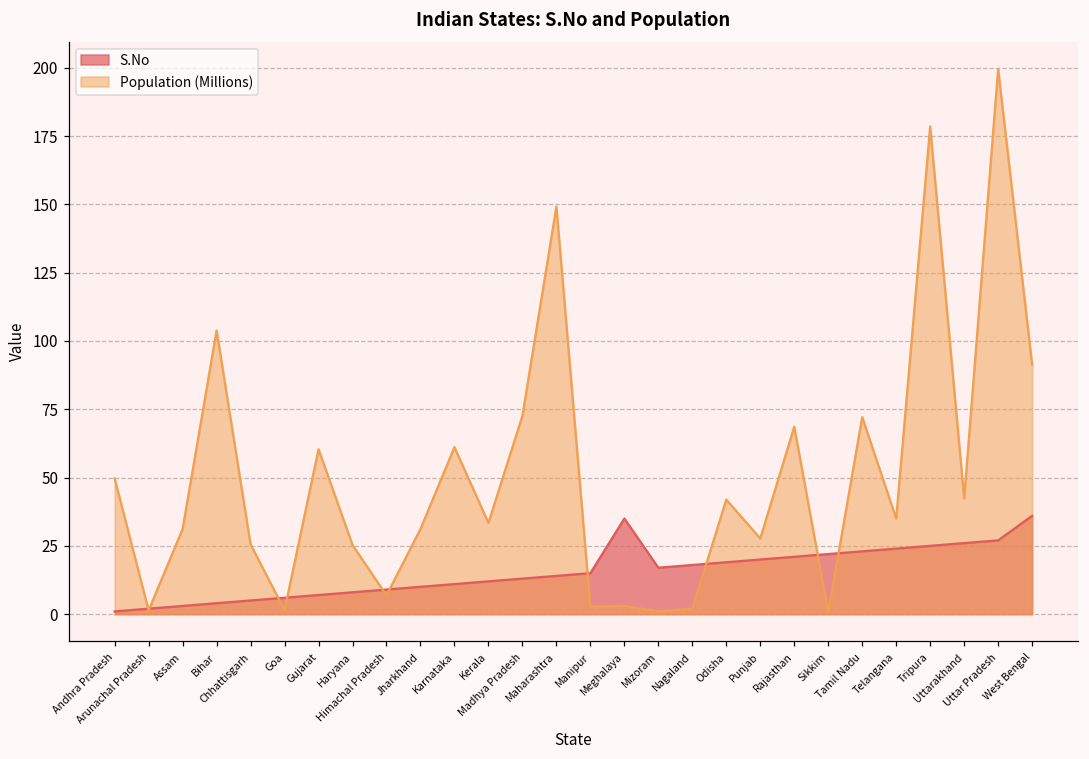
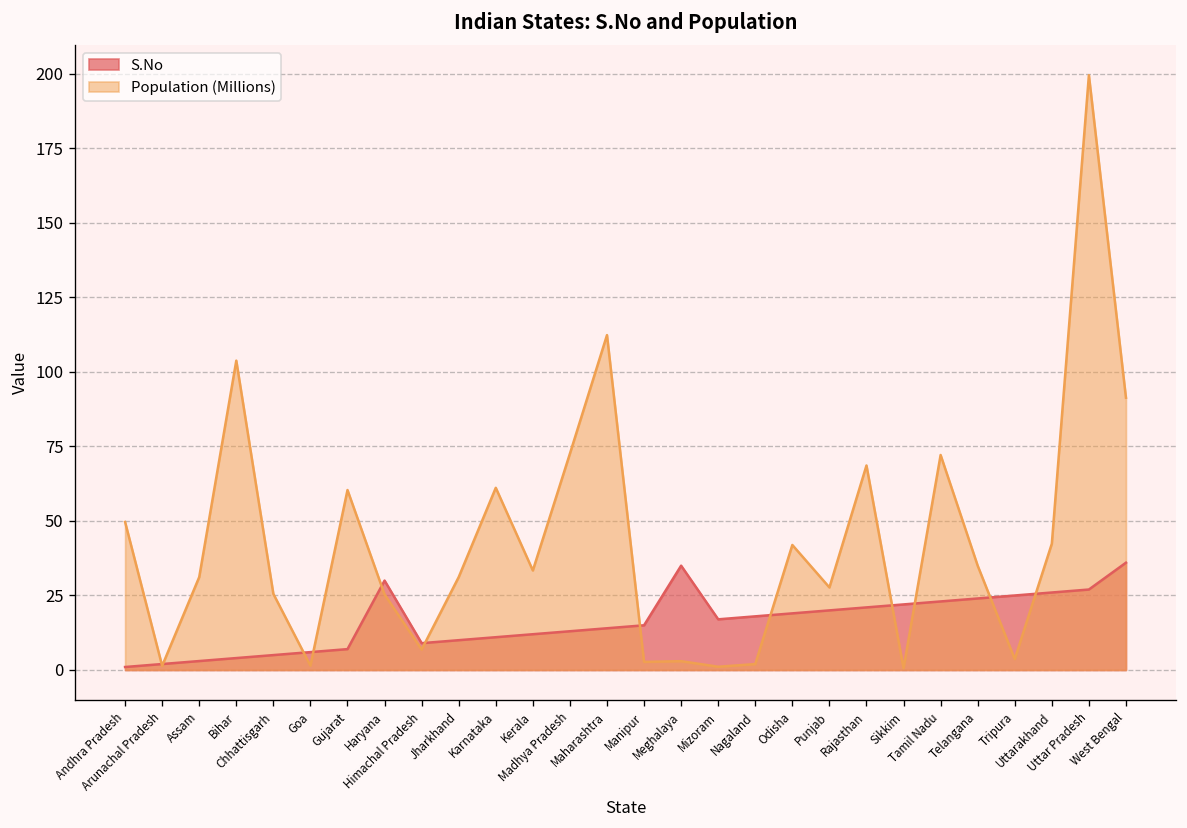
  {
    "S.No": {
      "Andhra Pradesh": 1,
      "Assam": 3,
      "Bihar": 4,
      "Chhattisgarh": 5,
      "Goa": 6,
      "Gujarat": 7,
-     "Haryana": 8,
+     "Haryana": 30,
      "Himachal Pradesh": 9,
      "Jharkhand": 10,
      "Karnataka": 11,
      "Kerala": 12,
      "Madhya Pradesh": 13,
      "Maharashtra": 14,
      "Manipur": 15,
      "Meghalaya": 35,
      "Mizoram": 17,
      "Nagaland": 18,
      "Odisha": 19,
      "Punjab": 20,
      "Rajasthan": 21,
      "Sikkim": 22,
      "Tamil Nadu": 23,
      "Telangana": 24,
      "Tripura": 25,
      "Uttarakhand": 26,
      "Uttar Pradesh": 27,
      "West Bengal": 36
    },
    "Population (Millions)": {
      "Andhra Pradesh": 50,
      "Assam": 31,
      "Bihar": 104,
      "Chhattisgarh": 26,
      "Goa": 1,
      "Gujarat": 60,
      "Haryana": 25,
      "Himachal Pradesh": 7,
      "Jharkhand": 31,
      "Karnataka": 61,
      "Kerala": 33,
      "Madhya Pradesh": 73,
-     "Maharashtra": 149,
+     "Maharashtra": 112,
      "Manipur": 3,
      "Meghalaya": 3,
      "Mizoram": 1,
      "Nagaland": 2,
      "Odisha": 42,
      "Punjab": 28,
      "Rajasthan": 69,
      "Sikkim": 1,
      "Tamil Nadu": 72,
      "Telangana": 35,
-     "Tripura": 179,
+     "Tripura": 4,
      "Uttarakhand": 42,
      "Uttar Pradesh": 200,
      "West Bengal": 91
    }
  }
